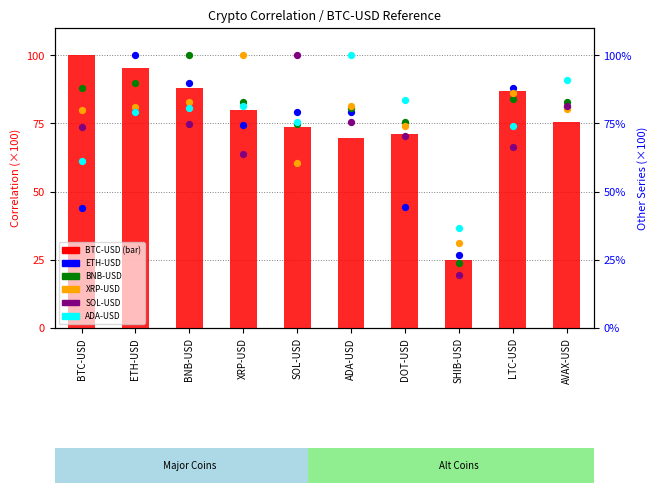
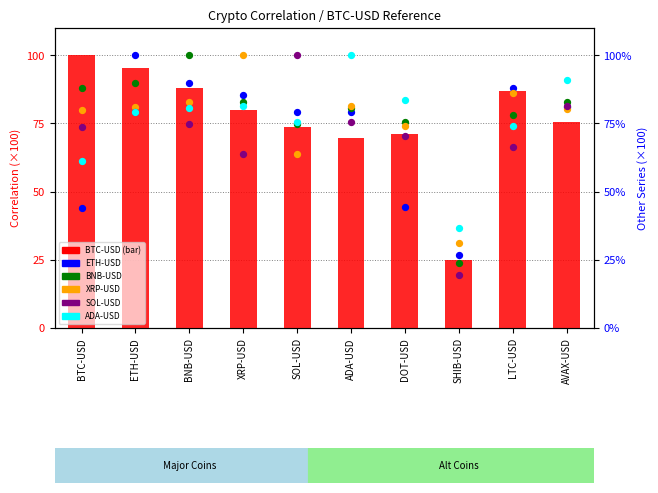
  {
    "ETH-USD": {
-     "XRP-USD": "74%"
+     "XRP-USD": "85%"
    },
    "BNB-USD": {
-     "LTC-USD": "84%"
+     "LTC-USD": "78%"
    },
    "XRP-USD": {
-     "SOL-USD": "60%"
+     "SOL-USD": "64%"
    }
  }
